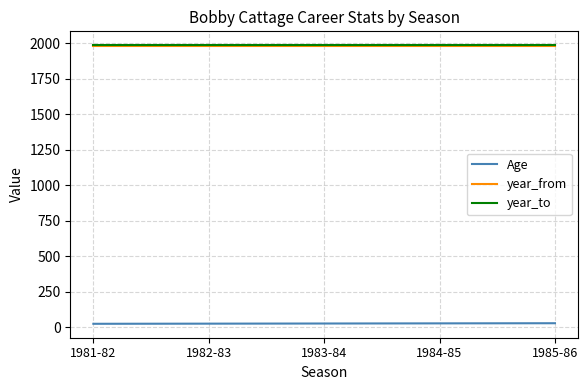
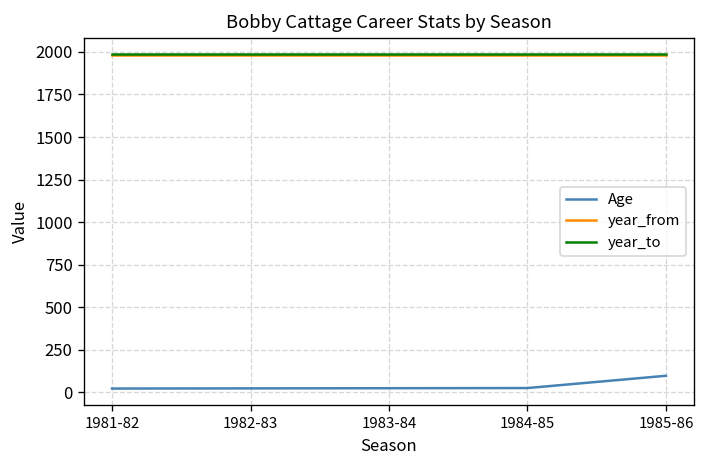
  {
    "Age": {
      "1981-82": 20,
      "1982-83": 20,
      "1983-84": 30,
      "1984-85": 30,
-     "1985-86": 30
+     "1985-86": 100
    }
  }
